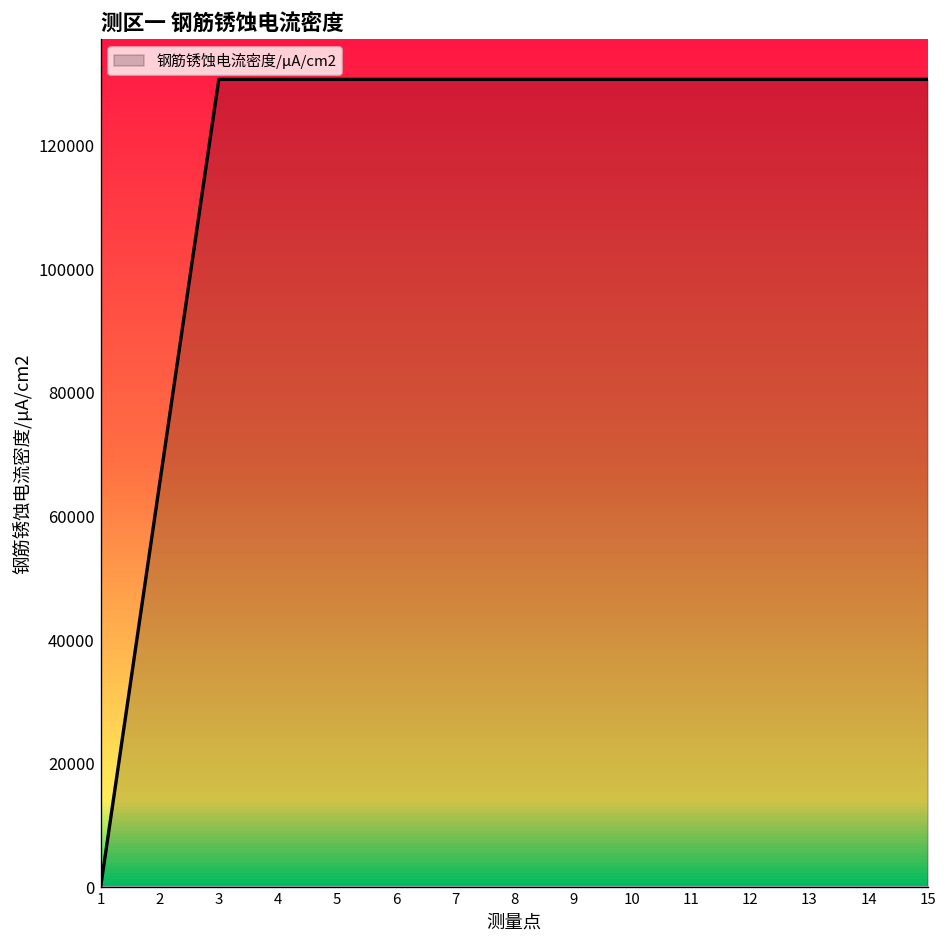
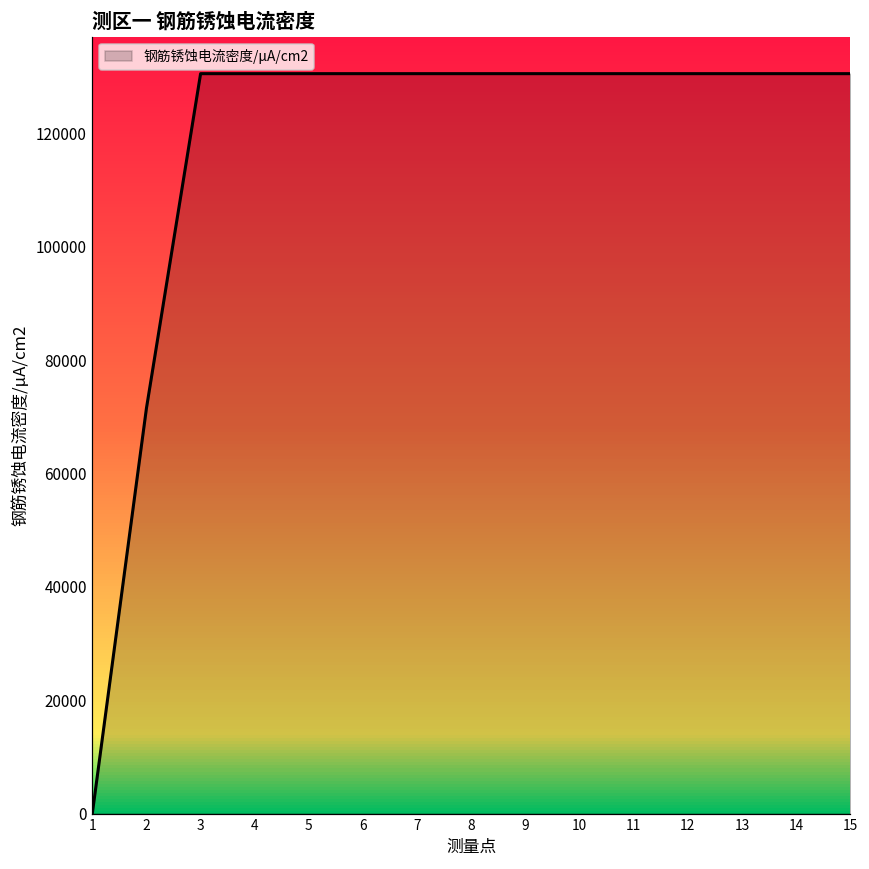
  {
    "1": 0,
-   "2": 65000,
+   "2": 72000,
    "3": 131000,
    "4": 131000,
    "5": 131000,
    "6": 131000,
    "7": 131000,
    "8": 131000,
    "9": 131000,
    "10": 131000,
    "11": 131000,
    "12": 131000,
    "13": 131000,
    "14": 131000,
    "15": 131000
  }
